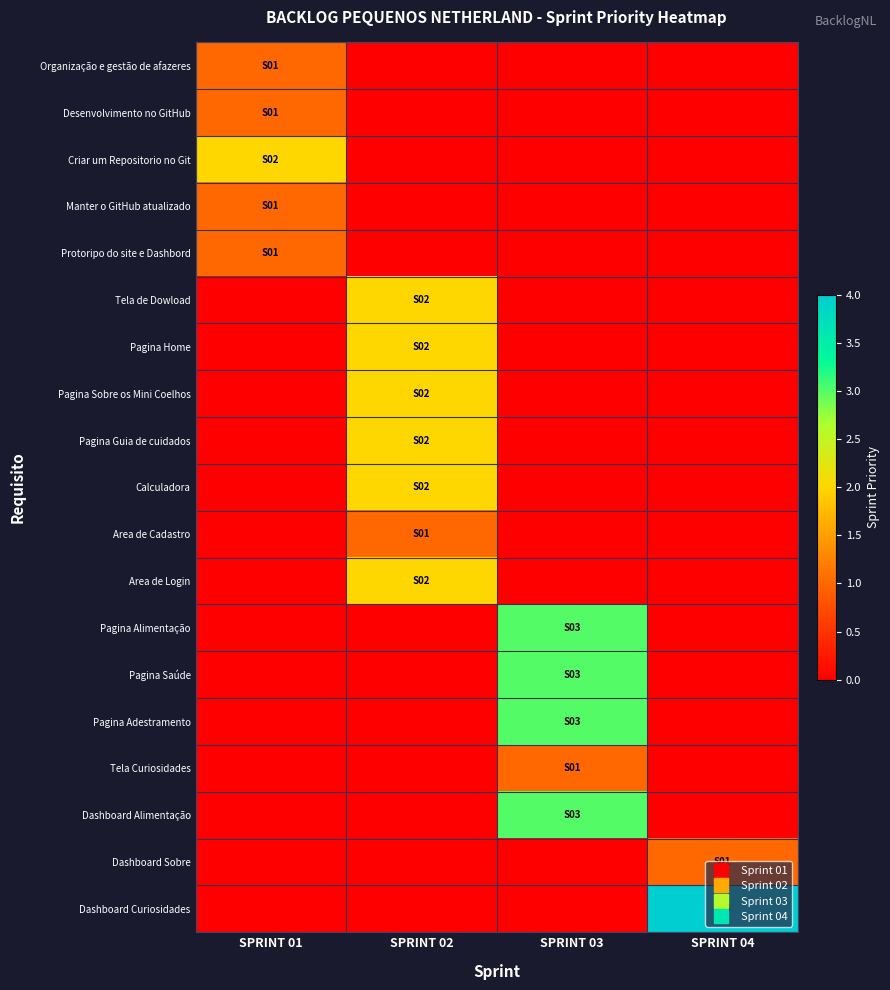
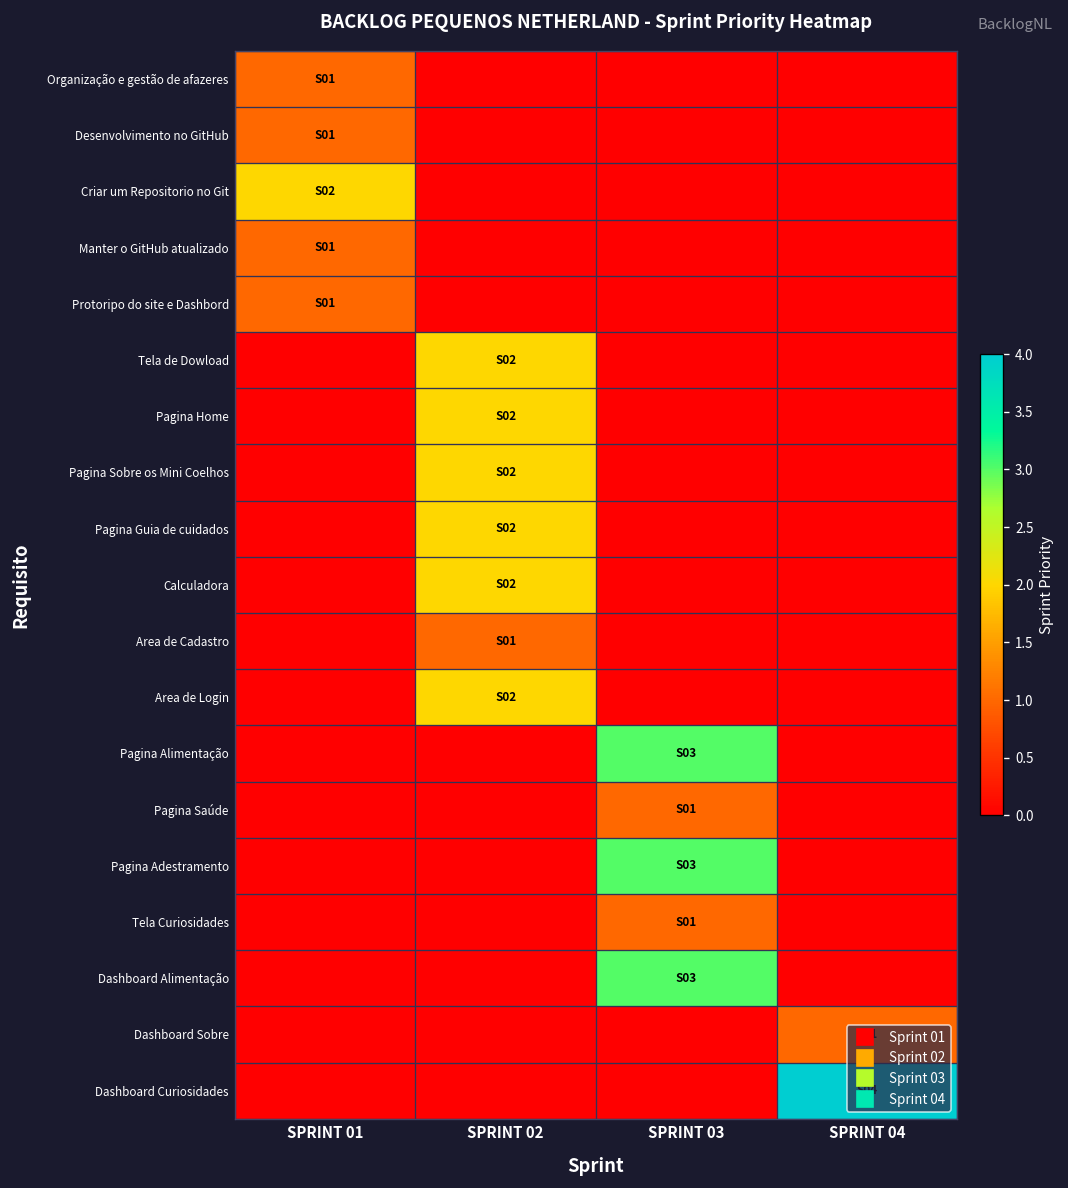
  {
    "Pagina Saúde": {
-     "SPRINT 03": "03"
+     "SPRINT 03": "01"
    }
  }
